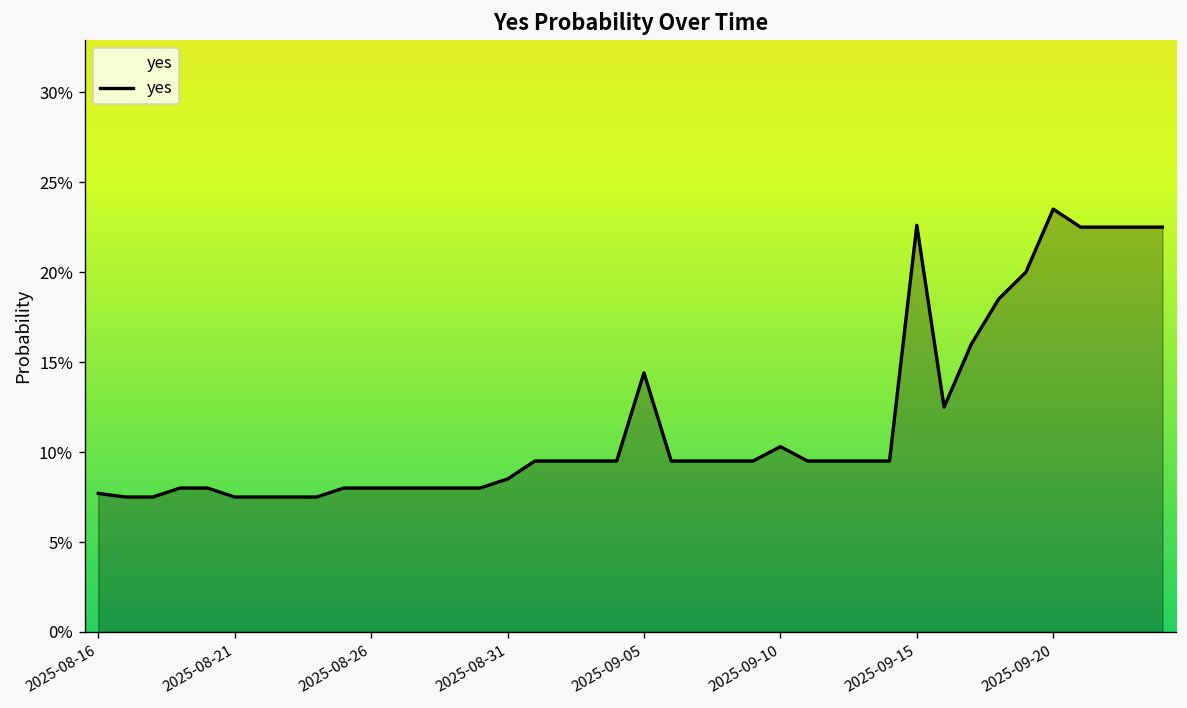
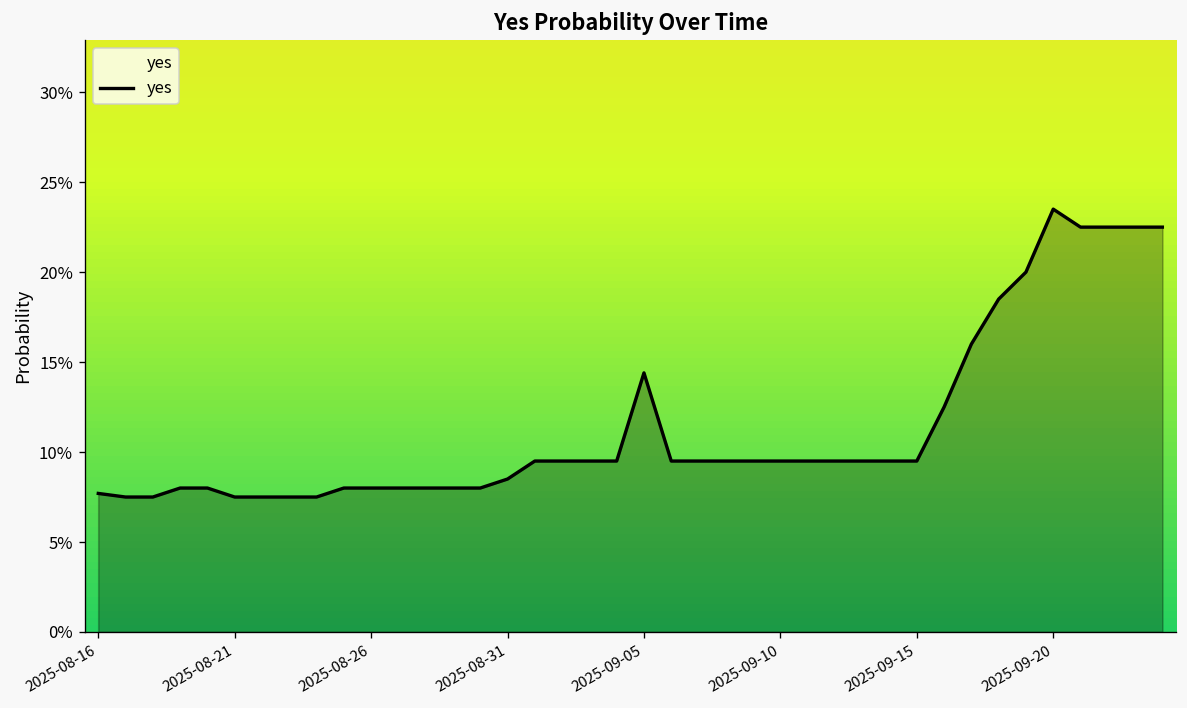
  {
    "2025-08-16": "7.7%",
    "2025-08-21": "7.5%",
    "2025-08-26": "8.0%",
    "2025-08-31": "8.5%",
    "2025-09-05": "14.4%",
-   "2025-09-10": "10.3%",
-   "2025-09-15": "22.6%",
+   "2025-09-10": "9.5%",
+   "2025-09-15": "9.5%",
    "2025-09-20": "23.5%"
  }
